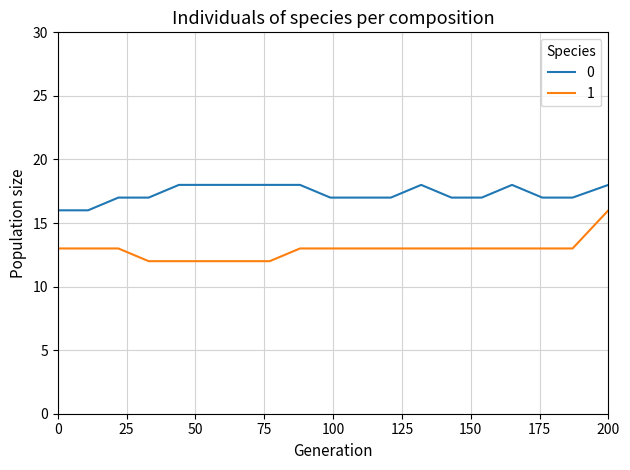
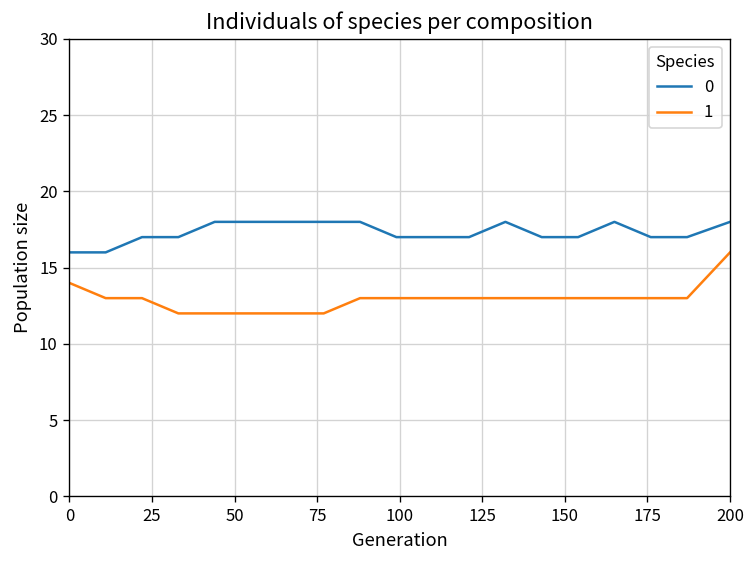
  {
    "0": {
      "0": 16,
      "200": 18
    },
    "1": {
-     "0": 13,
+     "0": 14,
      "200": 16
    }
  }
